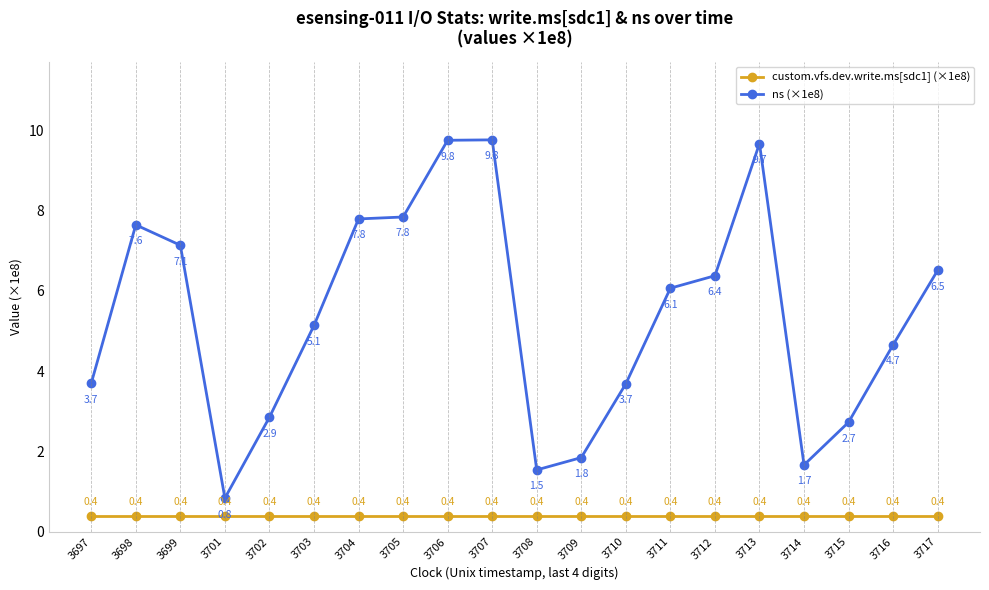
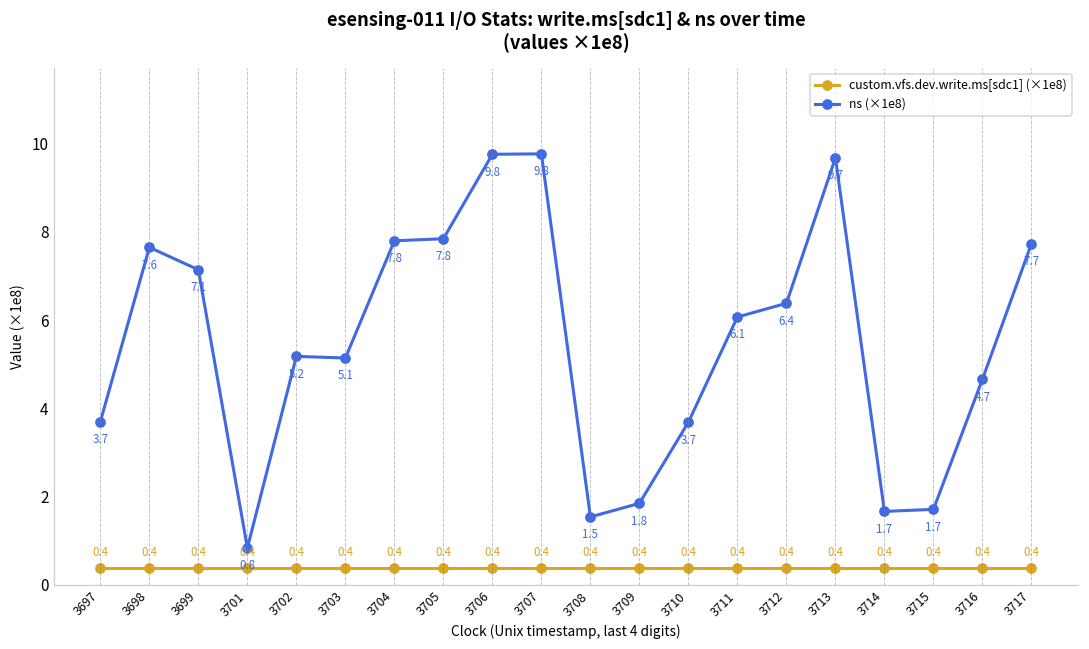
  {
    "custom.vfs.dev.write.ms[sdc1] (×1e8)": {
      "3697": 0.4,
      "3698": 0.4,
      "3699": 0.4,
      "3702": 0.4,
      "3703": 0.4,
      "3704": 0.4,
      "3705": 0.4,
      "3706": 0.4,
      "3707": 0.4,
      "3708": 0.4,
      "3709": 0.4,
      "3710": 0.4,
      "3711": 0.4,
      "3712": 0.4,
      "3713": 0.4,
      "3714": 0.4,
      "3715": 0.4,
      "3716": 0.4,
      "3717": 0.4
    },
    "ns (×1e8)": {
      "3697": 3.7,
      "3698": 7.6,
      "3699": 7.1,
-     "3702": 2.9,
+     "3702": 5.2,
      "3703": 5.1,
      "3704": 7.8,
      "3705": 7.8,
      "3706": 9.8,
      "3707": 9.8,
      "3708": 1.5,
      "3709": 1.8,
      "3710": 3.7,
      "3711": 6.1,
      "3712": 6.4,
      "3713": 9.7,
      "3714": 1.7,
-     "3715": 2.7,
+     "3715": 1.7,
      "3716": 4.7,
-     "3717": 6.5
+     "3717": 7.7
    }
  }
